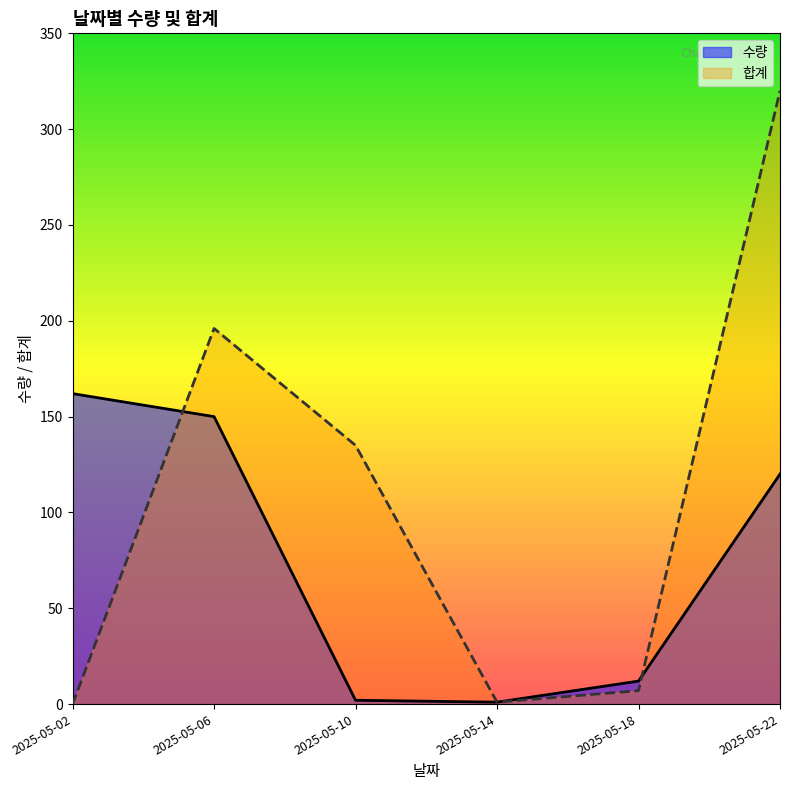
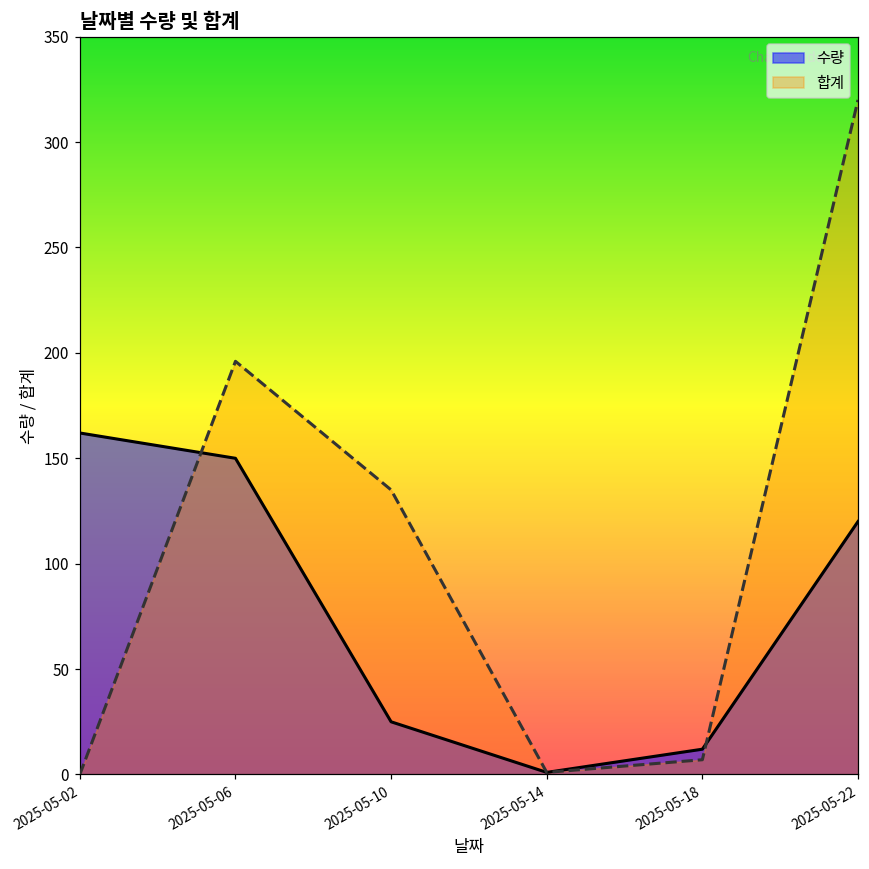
  {
    "수량": {
      "2025-05-02": 162,
      "2025-05-06": 150,
-     "2025-05-10": 2,
+     "2025-05-10": 25,
      "2025-05-18": 12,
      "2025-05-22": 120
    },
    "합계": {
      "2025-05-02": 0,
      "2025-05-06": 196,
      "2025-05-10": 135,
      "2025-05-18": 7,
      "2025-05-22": 320
    }
  }
